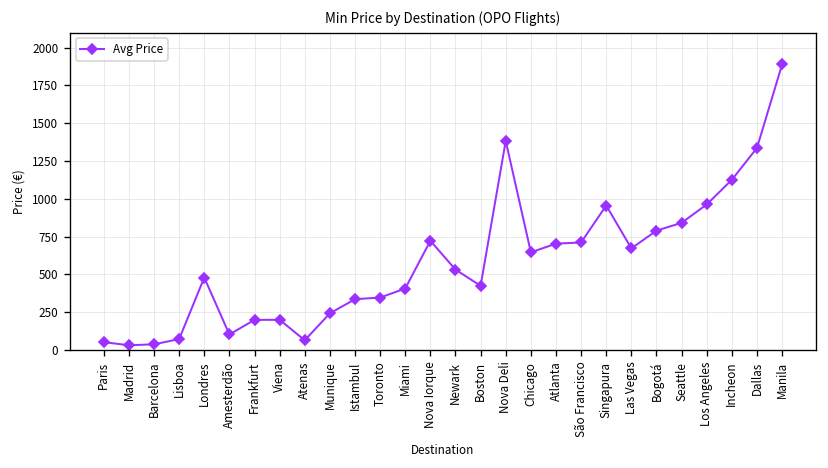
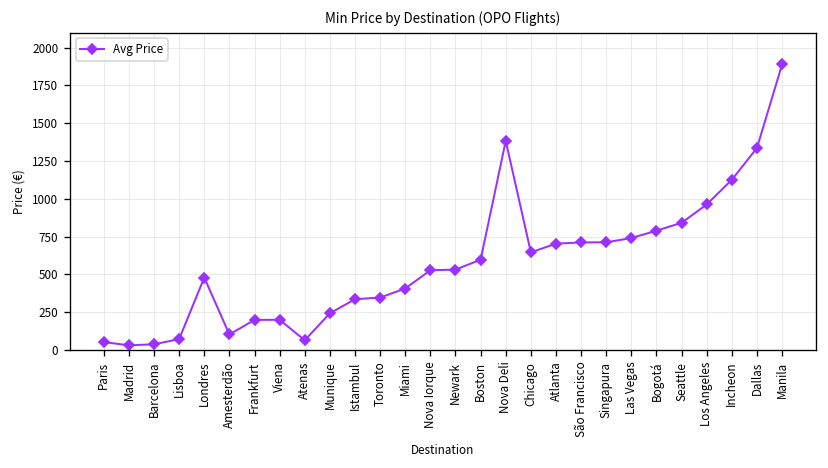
  {
    "Paris": 50,
    "Madrid": 30,
    "Barcelona": 40,
    "Lisboa": 70,
    "Londres": 480,
    "Amesterdão": 100,
    "Frankfurt": 200,
    "Viena": 200,
    "Atenas": 60,
    "Munique": 240,
    "Istambul": 340,
    "Toronto": 350,
    "Miami": 410,
-   "Nova Iorque": 720,
+   "Nova Iorque": 530,
    "Newark": 530,
-   "Boston": 430,
+   "Boston": 600,
    "Nova Deli": 1380,
    "Chicago": 650,
    "Atlanta": 700,
    "São Francisco": 710,
-   "Singapura": 960,
-   "Las Vegas": 670,
+   "Singapura": 710,
+   "Las Vegas": 740,
    "Bogotá": 790,
    "Seattle": 840,
    "Los Angeles": 960,
    "Incheon": 1130,
    "Dallas": 1340,
    "Manila": 1890
  }
